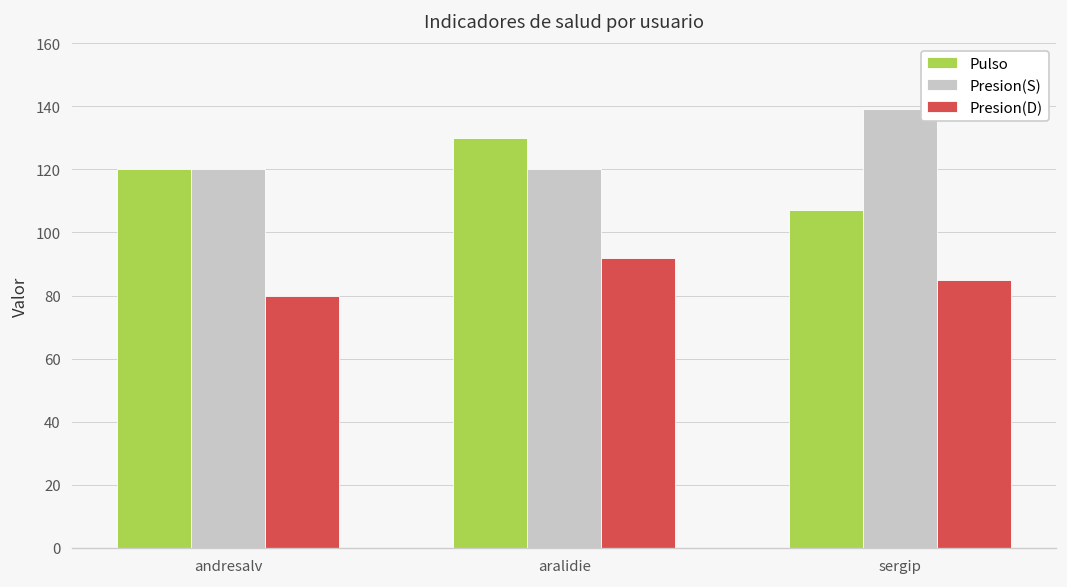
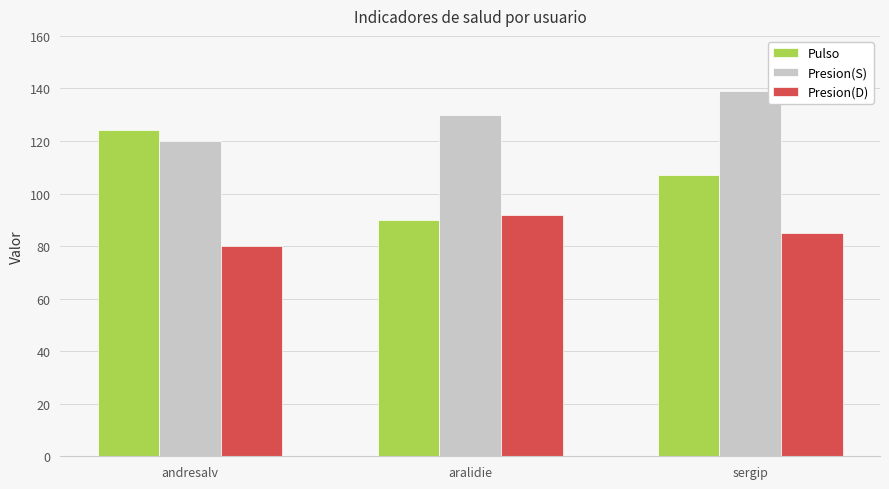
  {
    "Pulso": {
-     "andresalv": 120,
-     "aralidie": 130,
+     "andresalv": 124,
+     "aralidie": 90,
      "sergip": 107
    },
    "Presion(S)": {
      "andresalv": 120,
-     "aralidie": 120,
+     "aralidie": 130,
      "sergip": 139
    },
    "Presion(D)": {
      "andresalv": 80,
      "aralidie": 92,
      "sergip": 85
    }
  }
